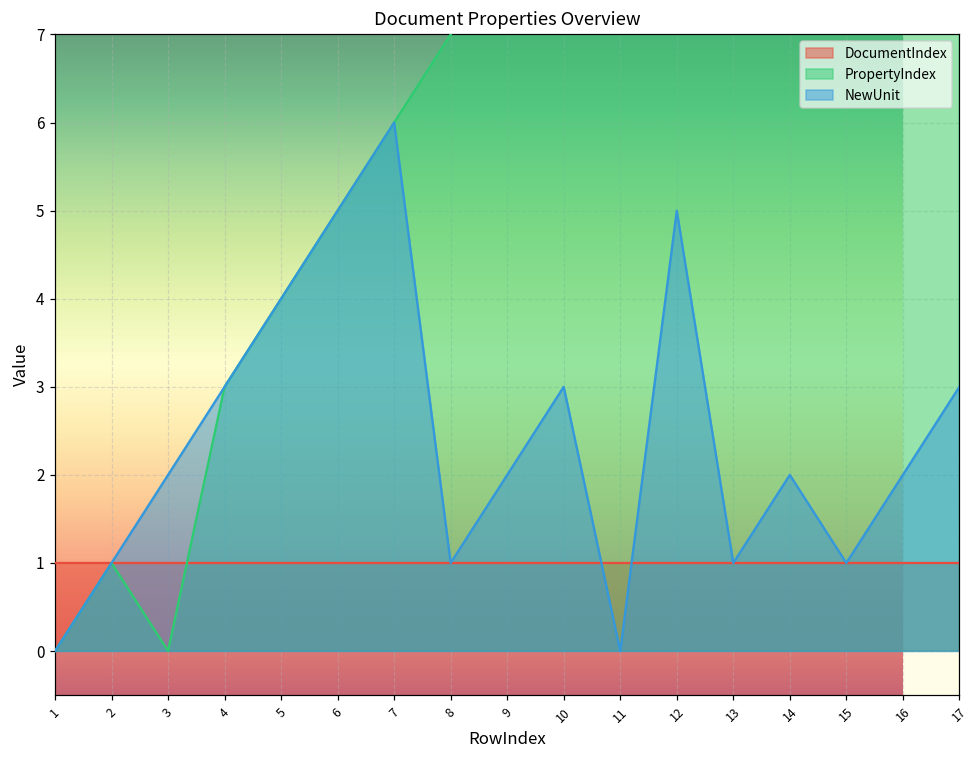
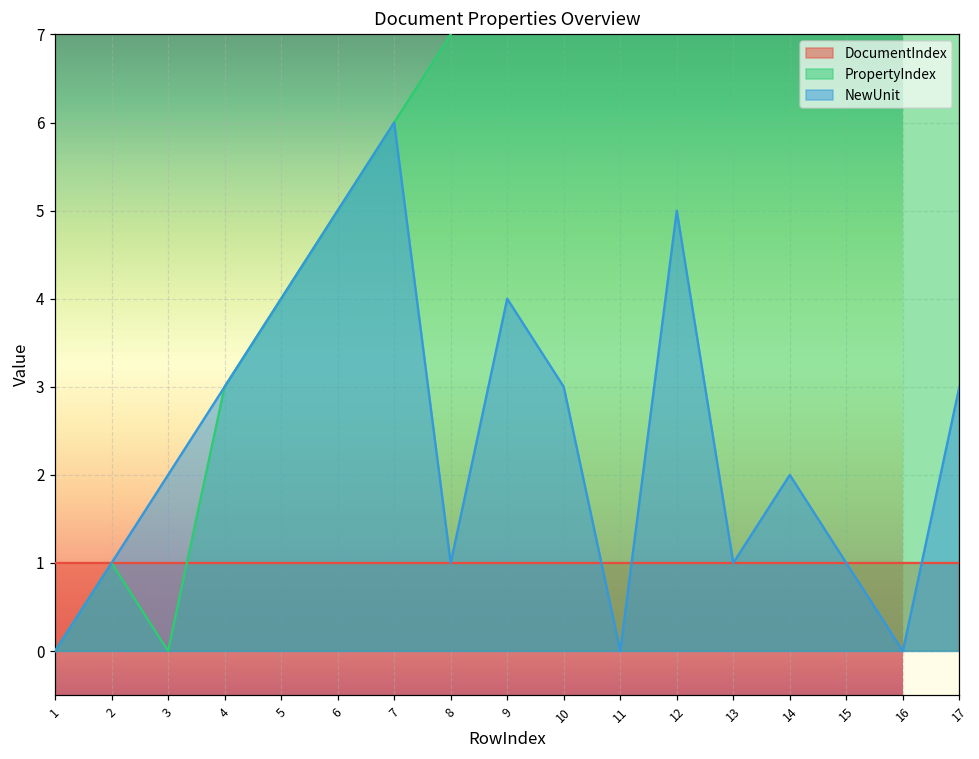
  {
    "DocumentIndex": {
      "1": 1,
      "3": 1,
      "4": 1,
      "5": 1,
      "6": 1,
      "7": 1,
      "9": 1,
      "10": 1,
      "11": 1,
      "12": 1,
      "14": 1,
      "16": 1,
      "17": 1
    },
    "PropertyIndex": {
      "3": 0,
      "8": 7
    },
    "NewUnit": {
      "3": 2,
-     "9": 2,
+     "9": 4,
      "10": 3,
      "11": 0,
      "12": 5,
      "14": 2,
-     "16": 2,
+     "16": 0,
      "17": 3
    }
  }
